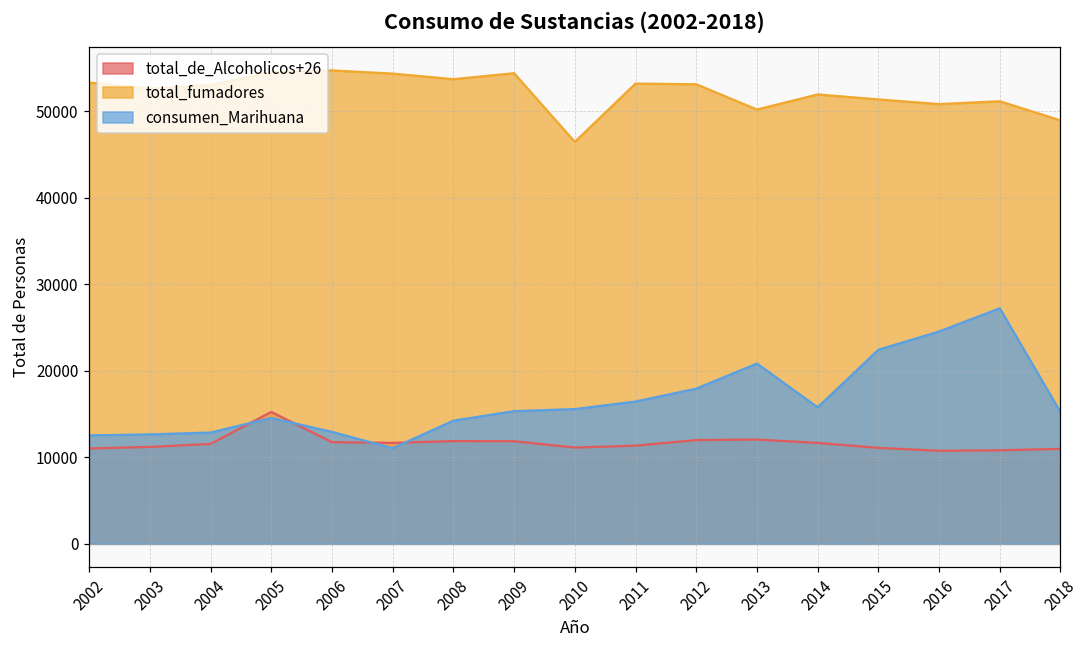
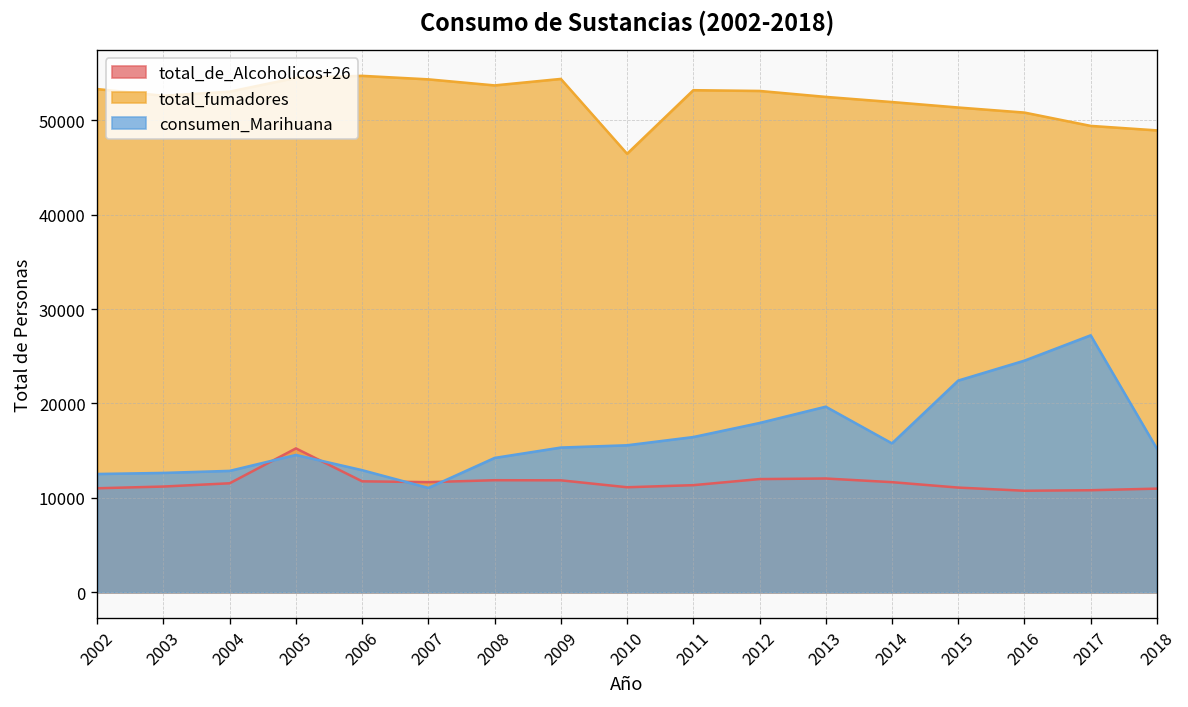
  {
    "total_de_Alcoholicos+26": {
      "2002": 11000,
      "2003": 11000,
      "2004": 12000,
      "2005": 15000,
      "2006": 12000,
      "2007": 12000,
      "2008": 12000,
      "2009": 12000,
      "2010": 11000,
      "2011": 11000,
      "2012": 12000,
      "2013": 12000,
      "2014": 12000,
      "2015": 11000,
      "2016": 11000,
      "2017": 11000,
      "2018": 11000
    },
    "total_fumadores": {
      "2002": 53000,
      "2006": 55000,
      "2007": 54000,
      "2008": 54000,
      "2009": 54000,
      "2010": 46000,
      "2011": 53000,
      "2012": 53000,
-     "2013": 50000,
+     "2013": 52000,
      "2014": 52000,
      "2015": 51000,
      "2016": 51000,
-     "2017": 51000,
+     "2017": 49000,
      "2018": 49000
    },
    "consumen_Marihuana": {
      "2002": 13000,
      "2003": 13000,
      "2004": 13000,
      "2005": 15000,
      "2006": 13000,
      "2007": 11000,
      "2008": 14000,
      "2009": 15000,
      "2010": 16000,
      "2011": 16000,
      "2012": 18000,
-     "2013": 21000,
+     "2013": 20000,
      "2014": 16000,
      "2015": 22000,
      "2016": 25000,
      "2017": 27000,
      "2018": 15000
    }
  }
